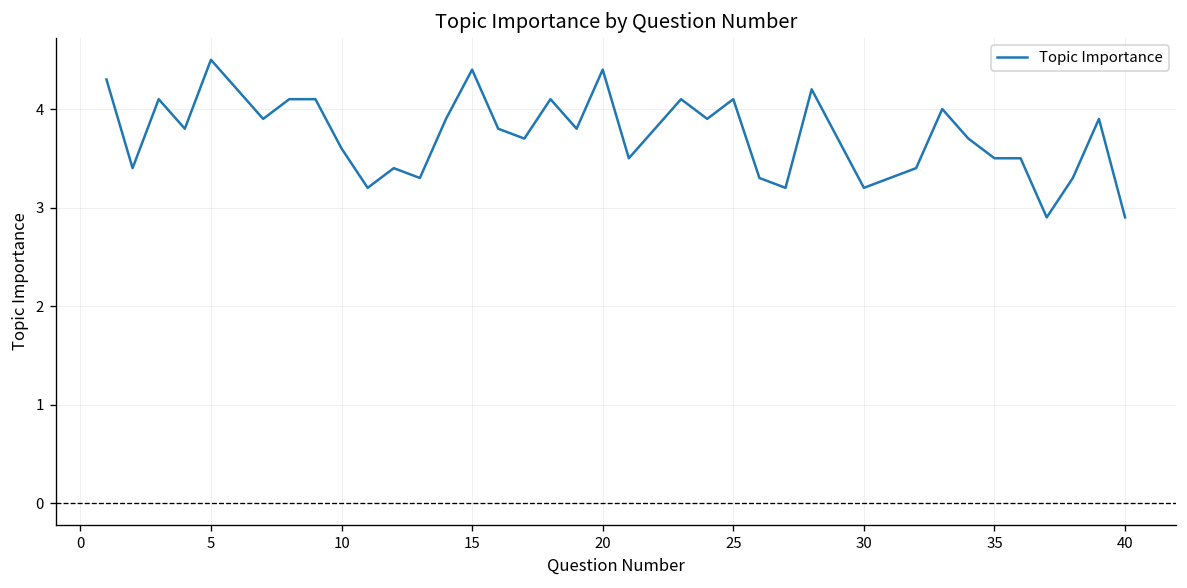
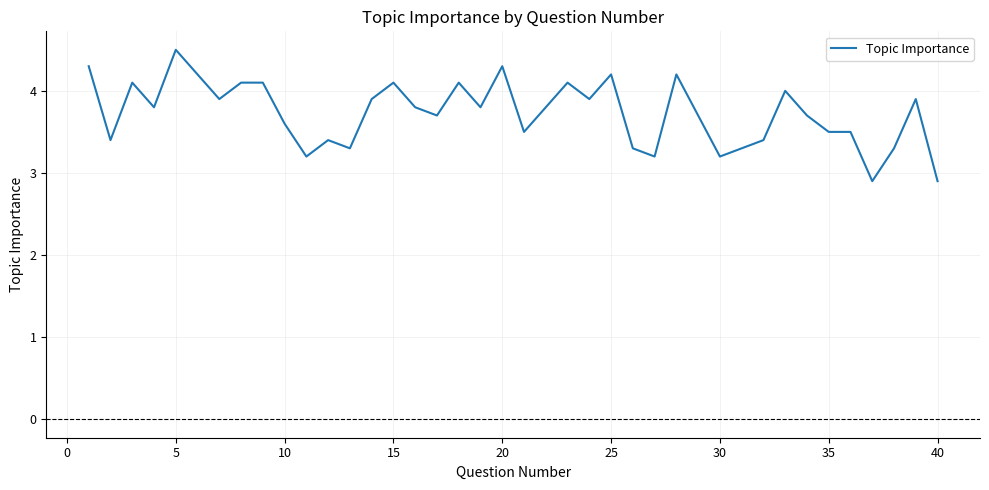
  {
    "5": 4.5,
    "10": 3.6,
-   "15": 4.4,
-   "20": 4.4,
-   "25": 4.1,
+   "15": 4.1,
+   "20": 4.3,
+   "25": 4.2,
    "30": 3.2,
    "35": 3.5,
    "40": 2.9
  }
